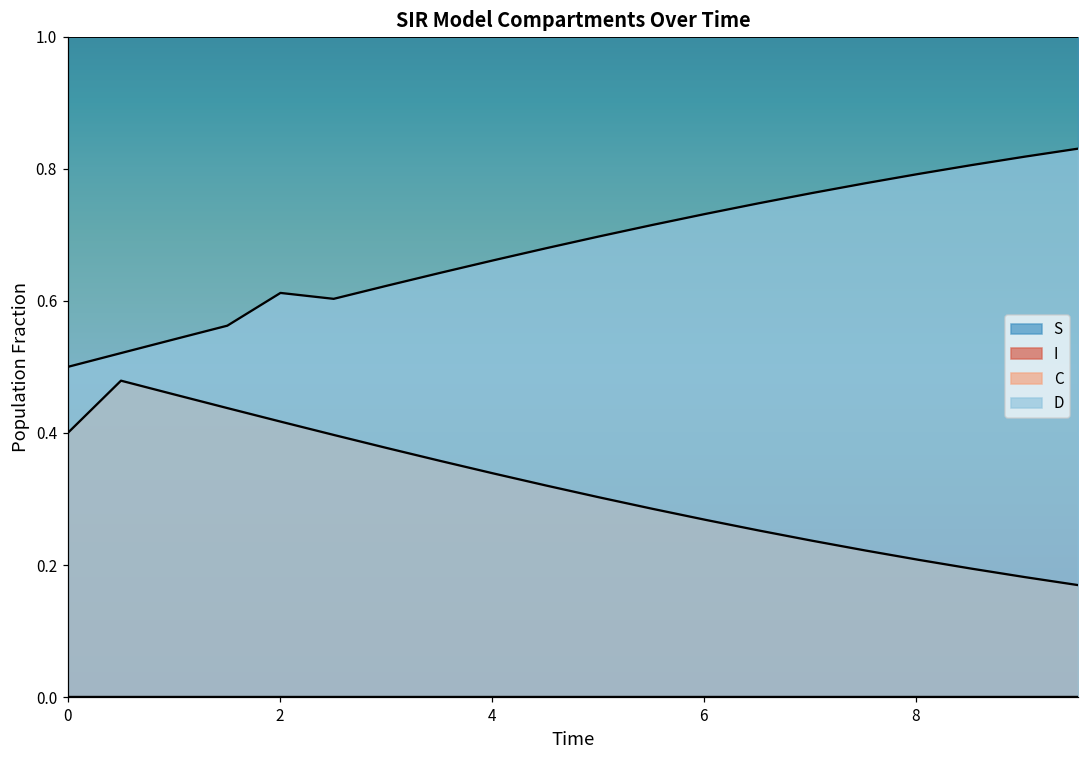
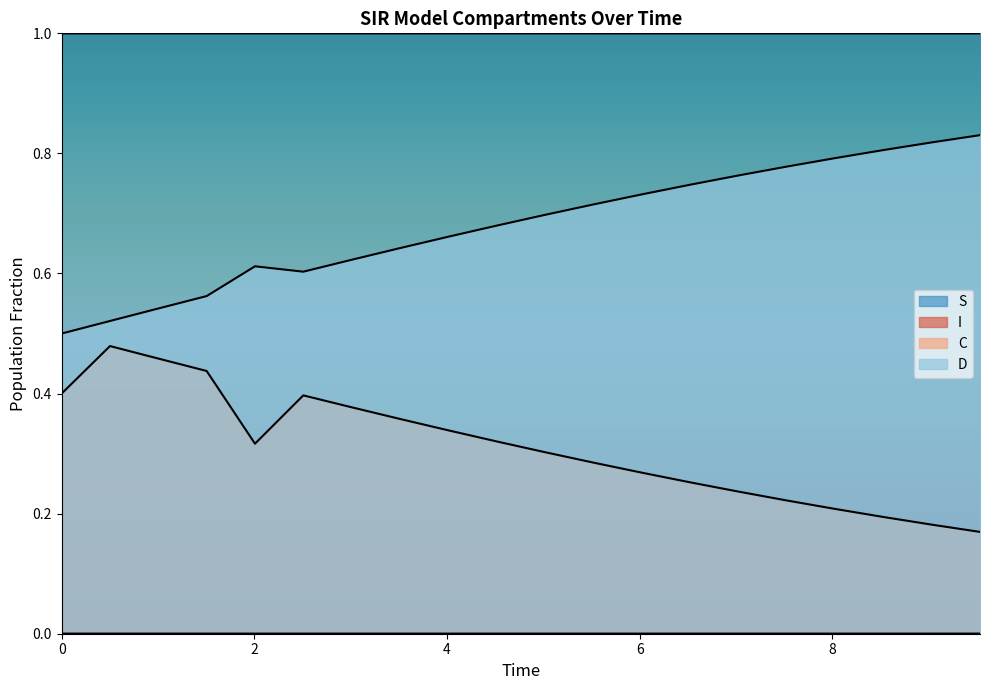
  {
    "S": {
      "0": 1.00,
      "2": 1.00
    },
    "I": {
      "0": 0.00,
      "2": 0.00
    },
    "C": {
      "0": 0.40,
-     "2": 0.42
+     "2": 0.32
    },
    "D": {
      "0": 0.50,
      "2": 0.61
    }
  }
